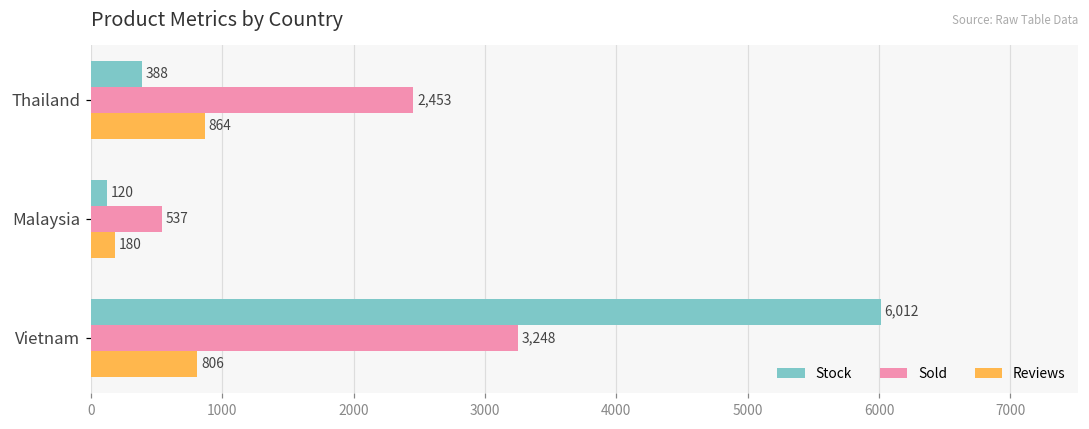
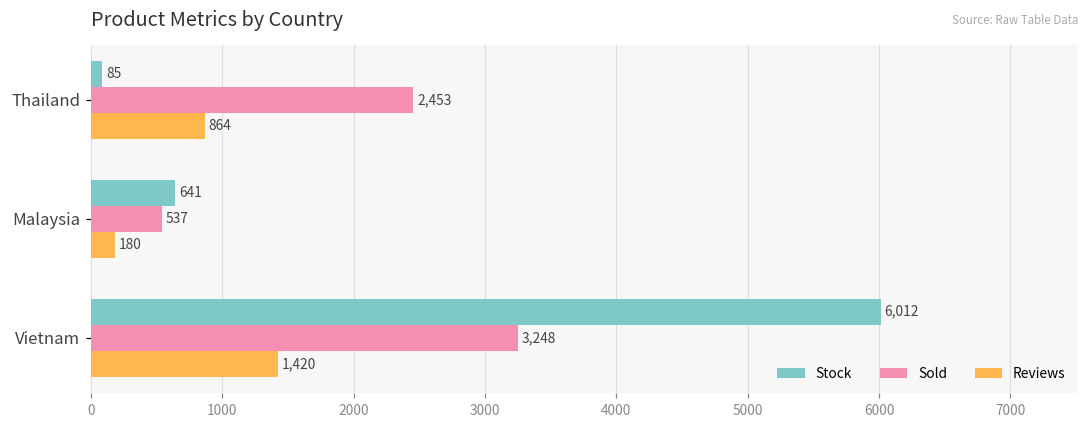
  {
    "Stock": {
-     "Thailand": "388",
-     "Malaysia": "120",
+     "Thailand": "85",
+     "Malaysia": "641",
      "Vietnam": "6,012"
    },
    "Sold": {
      "Thailand": "2,453",
      "Malaysia": "537",
      "Vietnam": "3,248"
    },
    "Reviews": {
      "Thailand": "864",
      "Malaysia": "180",
-     "Vietnam": "806"
+     "Vietnam": "1,420"
    }
  }
